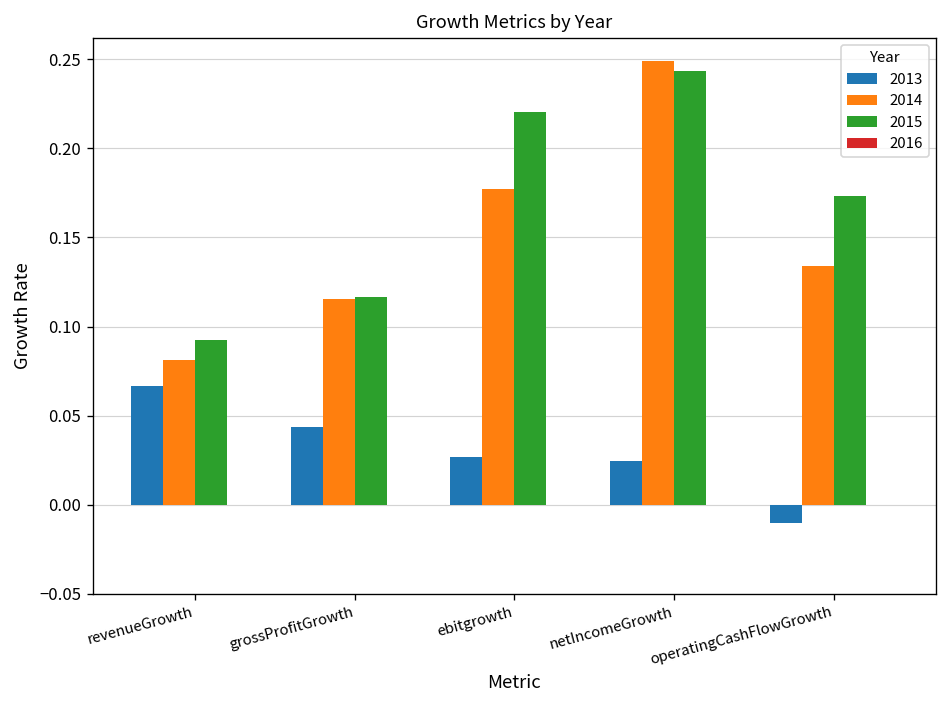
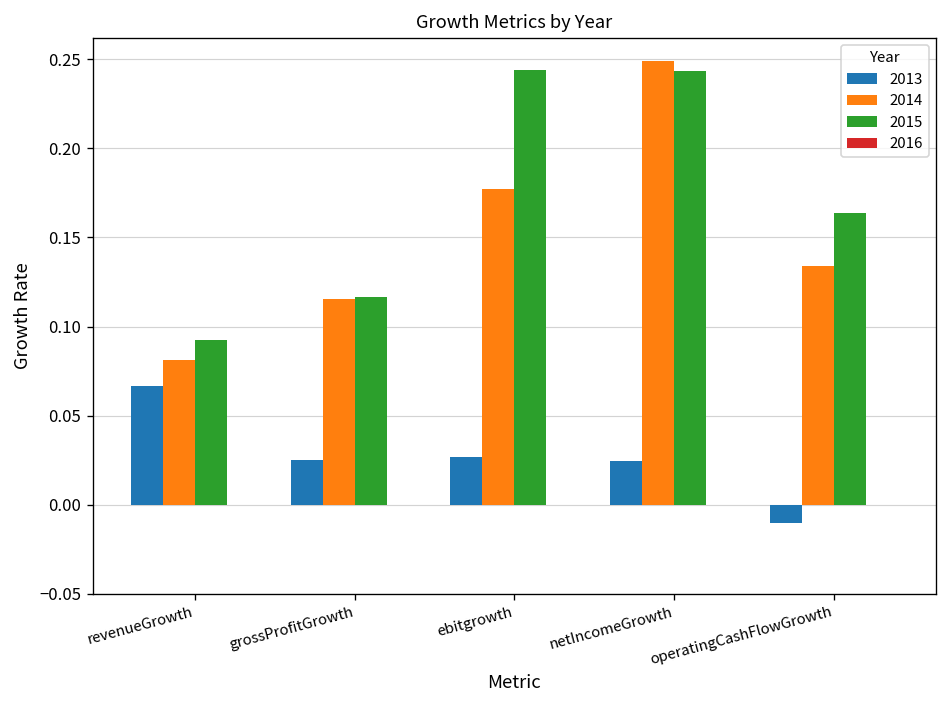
  {
    "2013": {
      "revenueGrowth": 0.067,
-     "grossProfitGrowth": 0.043,
+     "grossProfitGrowth": 0.025,
      "ebitgrowth": 0.027,
      "netIncomeGrowth": 0.025,
      "operatingCashFlowGrowth": -0.011
    },
    "2014": {
      "revenueGrowth": 0.081,
      "grossProfitGrowth": 0.115,
      "ebitgrowth": 0.177,
      "netIncomeGrowth": 0.249,
      "operatingCashFlowGrowth": 0.134
    },
    "2015": {
      "revenueGrowth": 0.092,
      "grossProfitGrowth": 0.117,
-     "ebitgrowth": 0.220,
+     "ebitgrowth": 0.244,
      "netIncomeGrowth": 0.244,
-     "operatingCashFlowGrowth": 0.173
+     "operatingCashFlowGrowth": 0.164
    },
    "2016": {
      "revenueGrowth": 0.000,
      "grossProfitGrowth": 0.000,
      "ebitgrowth": 0.000,
      "netIncomeGrowth": 0.000,
      "operatingCashFlowGrowth": 0.000
    }
  }
